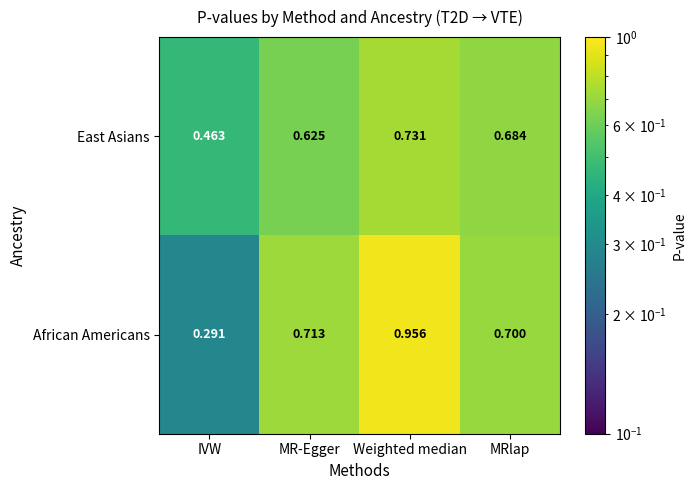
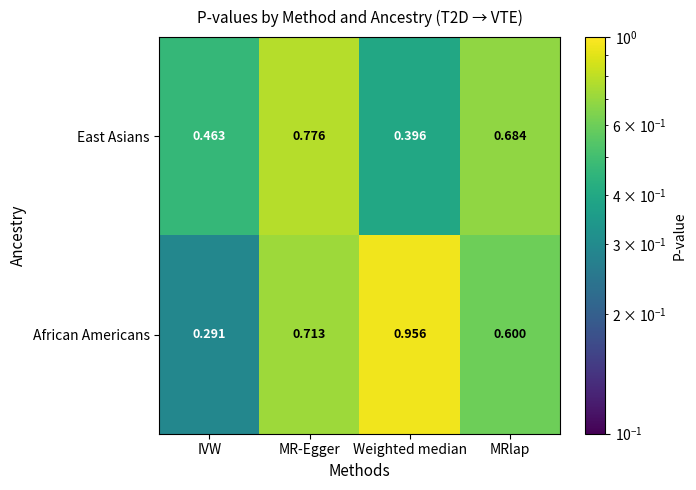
  {
    "East Asians": {
      "IVW": 0.463,
-     "MR-Egger": 0.625,
-     "Weighted median": 0.731,
+     "MR-Egger": 0.776,
+     "Weighted median": 0.396,
      "MRlap": 0.684
    },
    "African Americans": {
      "IVW": 0.291,
      "MR-Egger": 0.713,
      "Weighted median": 0.956,
-     "MRlap": 0.700
+     "MRlap": 0.600
    }
  }
